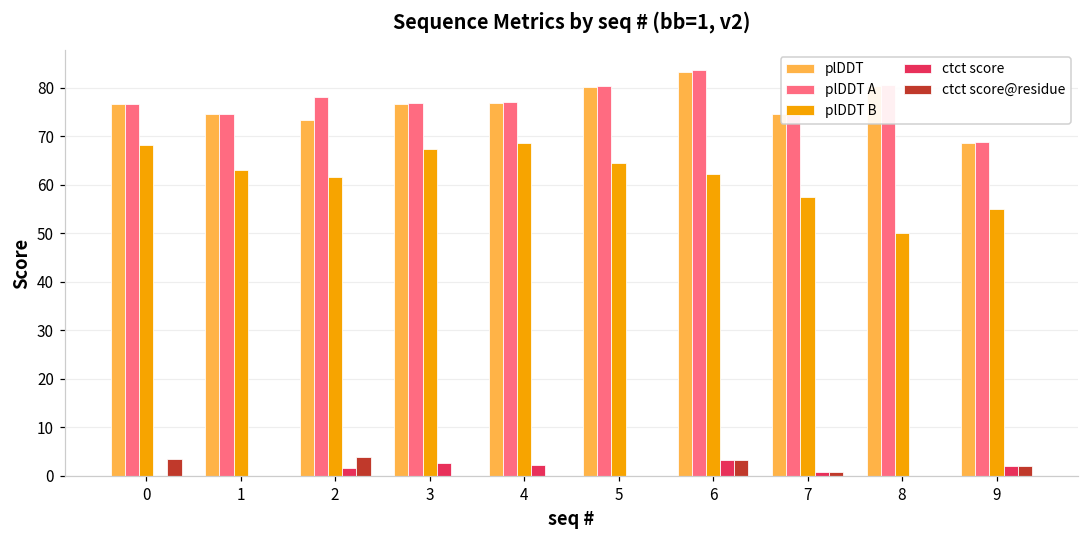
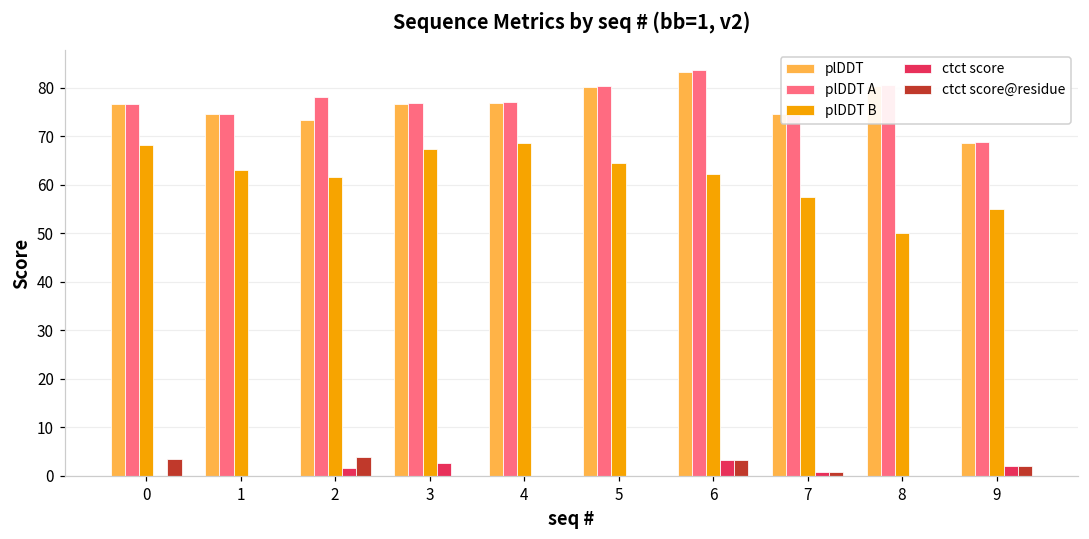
  {
    "plDDT": {
      "0": 77,
      "1": 74,
      "2": 73,
      "3": 77,
      "4": 77,
      "5": 80,
      "6": 83,
      "7": 74,
      "9": 69
    },
    "plDDT A": {
      "0": 77,
      "1": 75,
      "2": 78,
      "3": 77,
      "4": 77,
      "5": 80,
      "6": 84,
      "9": 69
    },
    "plDDT B": {
      "0": 68,
      "1": 63,
      "2": 62,
      "3": 67,
      "4": 69,
      "5": 65,
      "6": 62,
      "7": 57,
      "8": 50,
      "9": 55
    },
    "ctct score": {
      "0": 0,
      "1": 0,
      "2": 2,
      "3": 3,
-     "4": 2,
+     "4": 0,
      "5": 0,
      "6": 3,
      "7": 1,
      "8": 0,
      "9": 2
    },
    "ctct score@residue": {
      "0": 3,
      "1": 0,
      "2": 4,
      "3": 0,
      "4": 0,
      "5": 0,
      "6": 3,
      "7": 1,
      "8": 0,
      "9": 2
    }
  }
